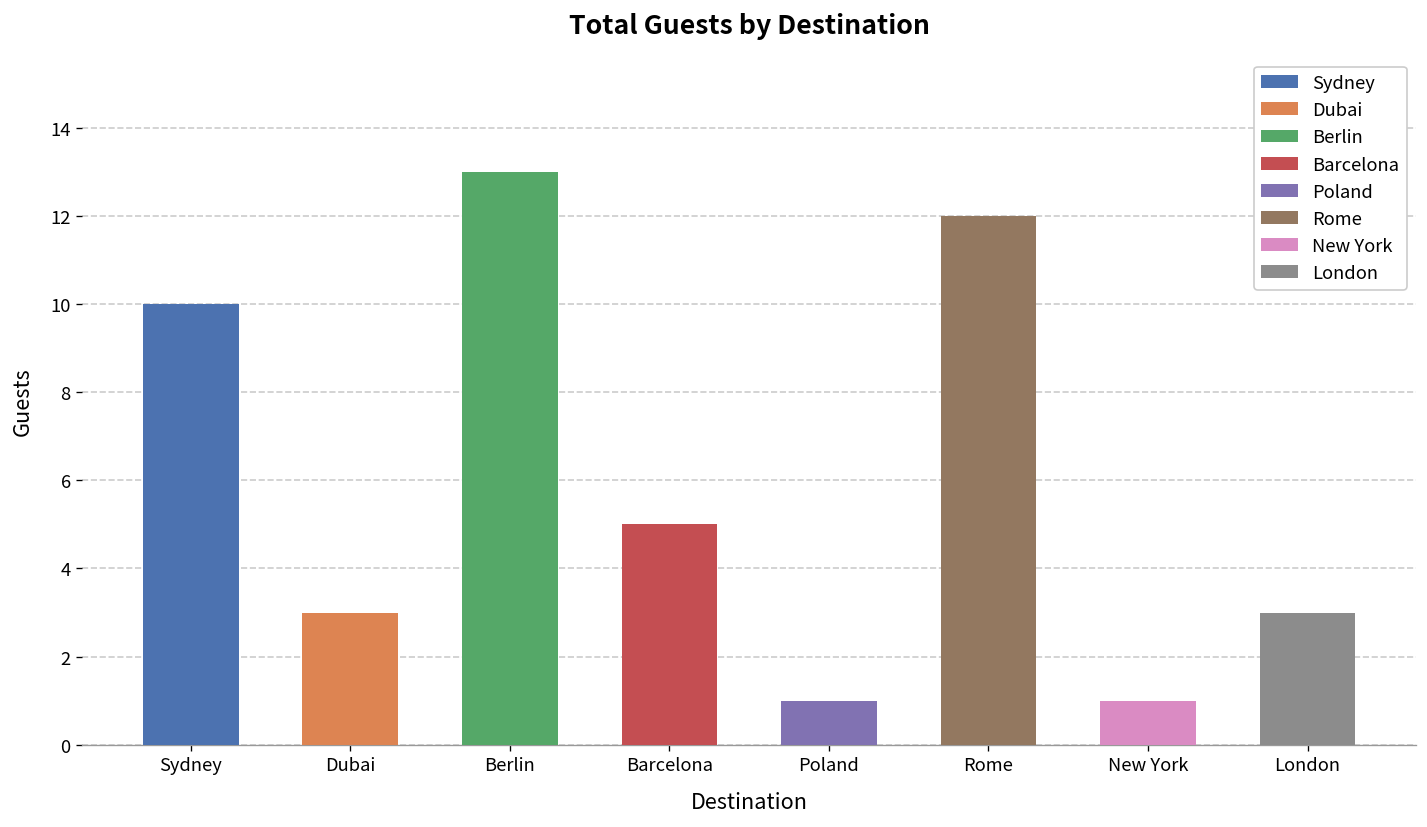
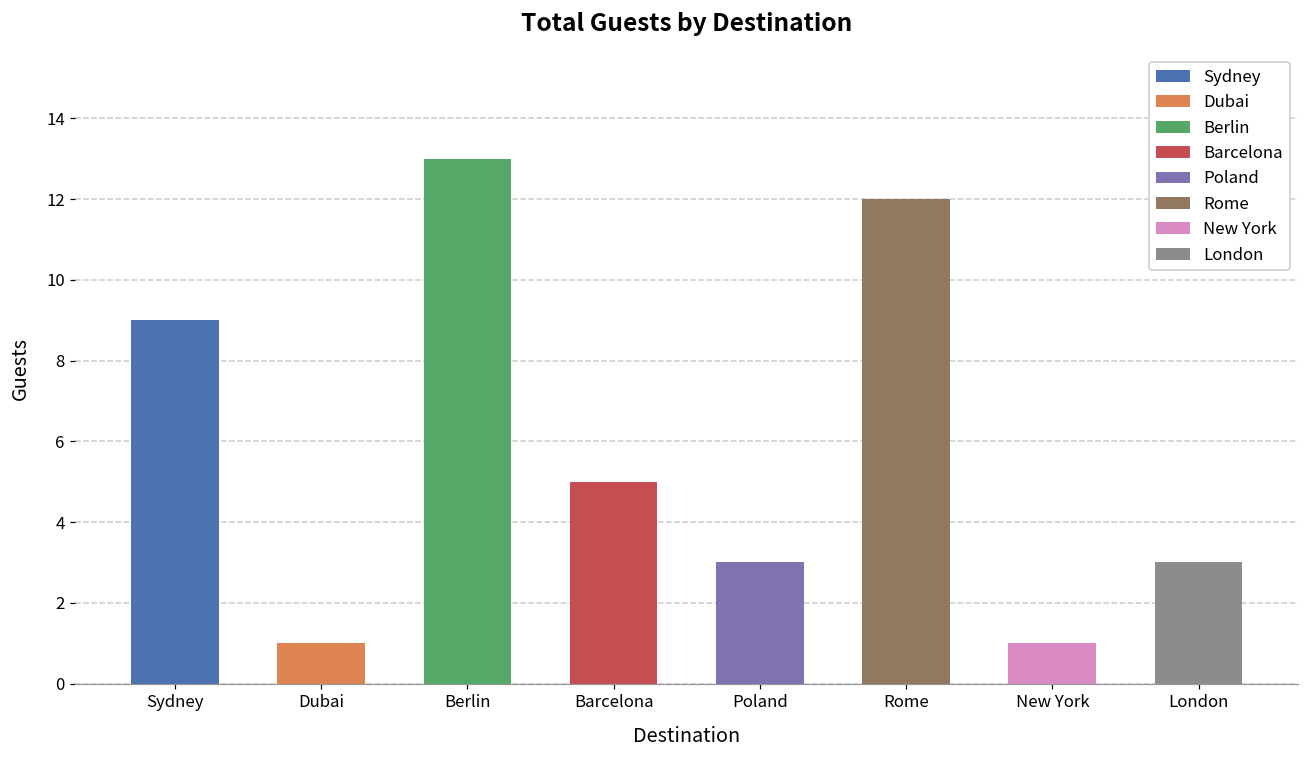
  {
-   "Sydney": 10,
-   "Dubai": 3,
+   "Sydney": 9,
+   "Dubai": 1,
    "Berlin": 13,
    "Barcelona": 5,
-   "Poland": 1,
+   "Poland": 3,
    "Rome": 12,
    "New York": 1,
    "London": 3
  }
